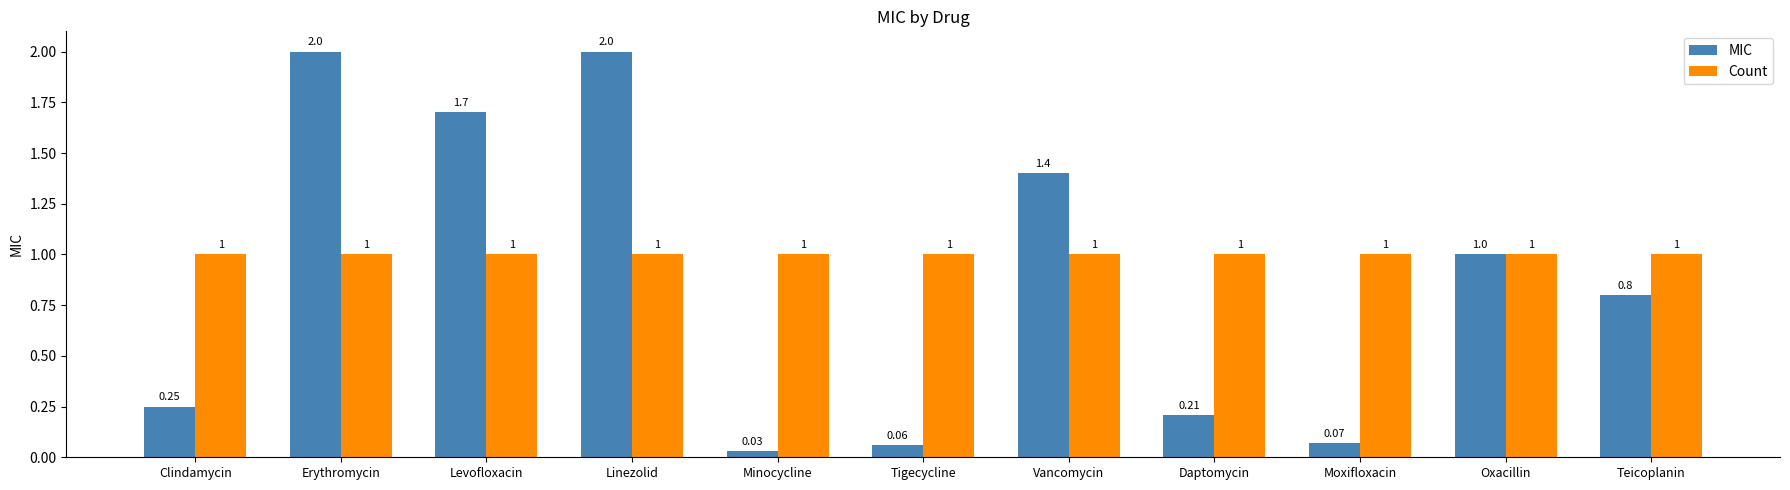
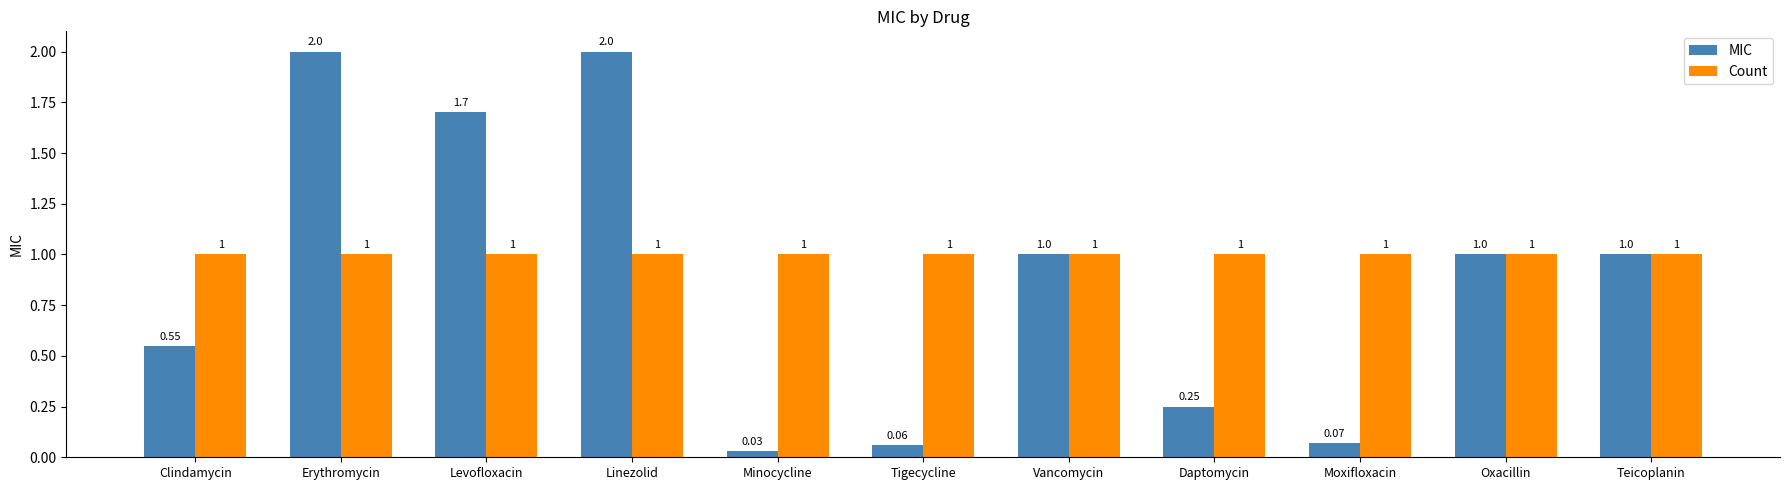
  {
    "MIC": {
-     "Clindamycin": 0.25,
+     "Clindamycin": 0.55,
      "Erythromycin": 2.0,
      "Levofloxacin": 1.7,
      "Linezolid": 2.0,
      "Minocycline": 0.03,
      "Tigecycline": 0.06,
-     "Vancomycin": 1.4,
-     "Daptomycin": 0.21,
+     "Vancomycin": 1.0,
+     "Daptomycin": 0.25,
      "Moxifloxacin": 0.07,
      "Oxacillin": 1.0,
-     "Teicoplanin": 0.8
+     "Teicoplanin": 1.0
    },
    "Count": {
      "Clindamycin": 1,
      "Erythromycin": 1,
      "Levofloxacin": 1,
      "Linezolid": 1,
      "Minocycline": 1,
      "Tigecycline": 1,
      "Vancomycin": 1,
      "Daptomycin": 1,
      "Moxifloxacin": 1,
      "Oxacillin": 1,
      "Teicoplanin": 1
    }
  }
